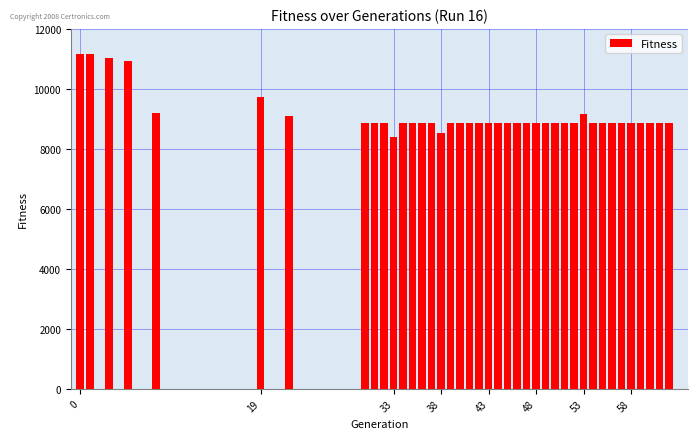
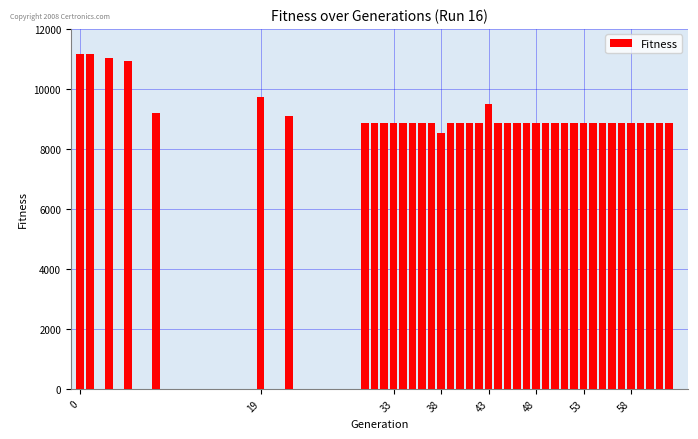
  {
    "0": 11200,
    "19": 9700,
-   "33": 8400,
+   "33": 8900,
    "38": 8500,
-   "43": 8900,
+   "43": 9500,
    "48": 8900,
-   "53": 9200,
+   "53": 8900,
    "58": 8900
  }
